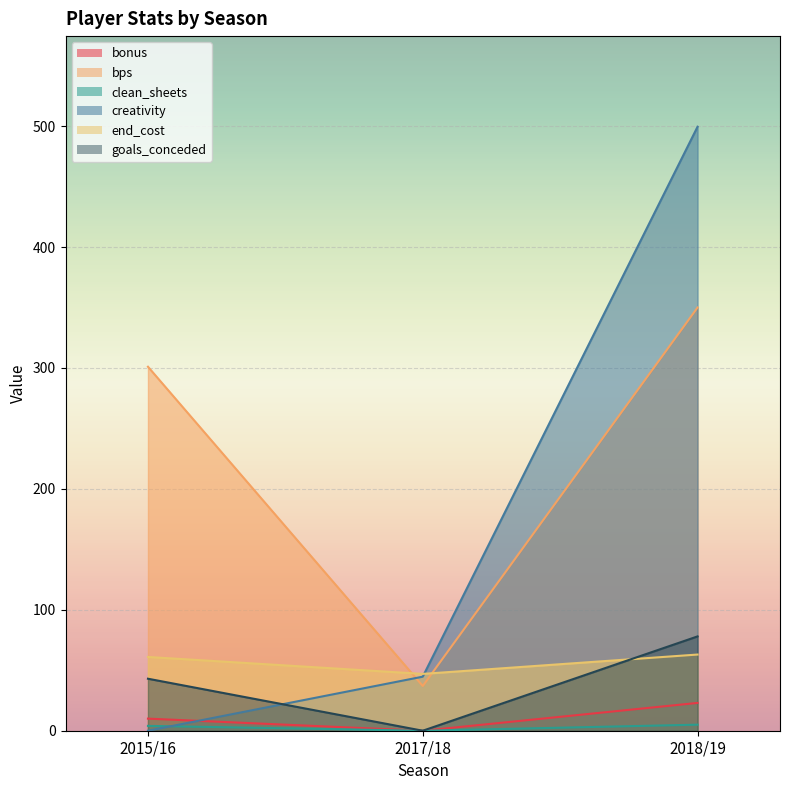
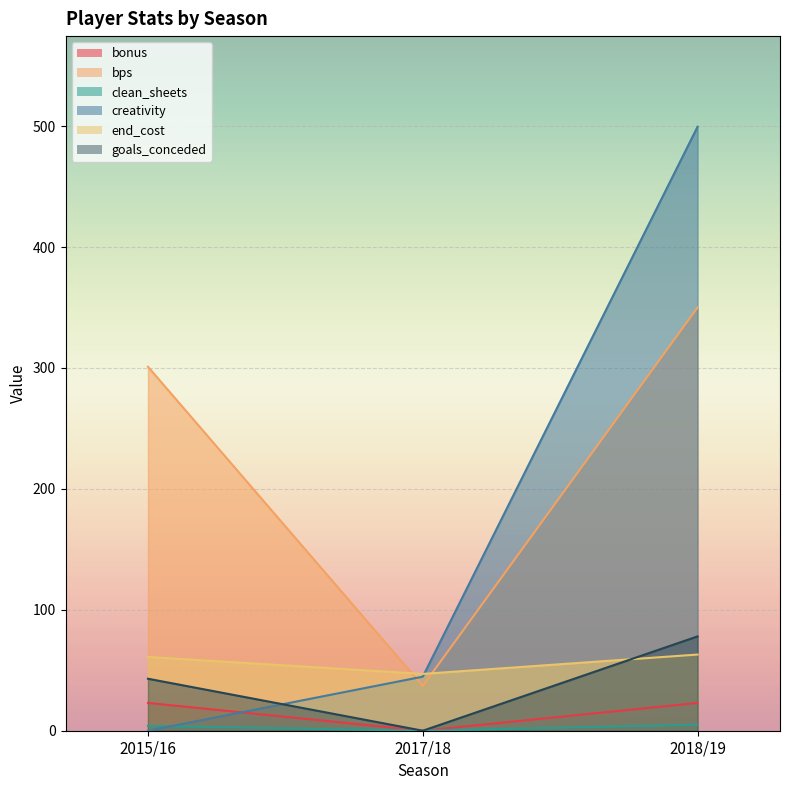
  {
    "bonus": {
-     "2015/16": 10,
+     "2015/16": 23,
      "2018/19": 23
    }
  }
